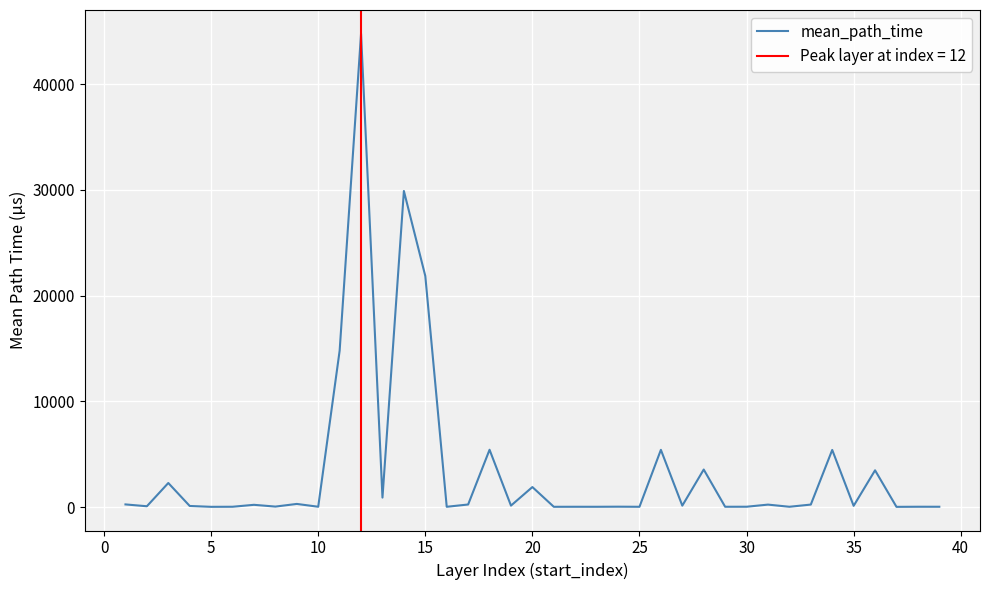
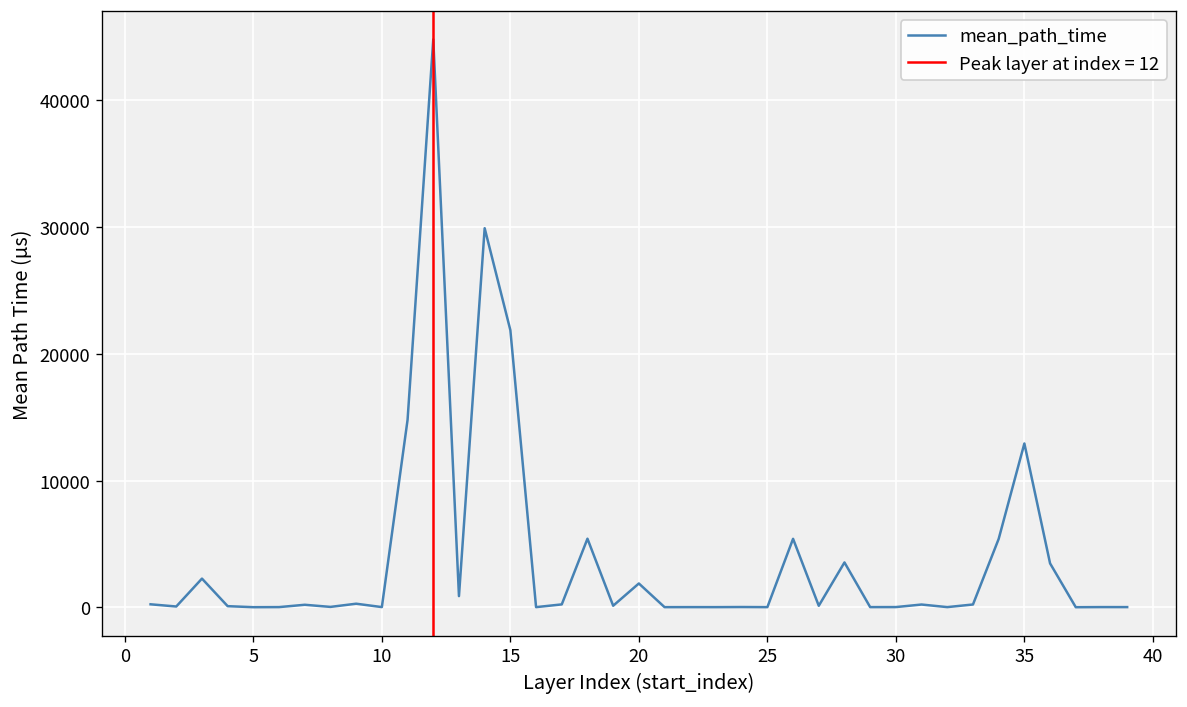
  {
    "5": 0,
    "10": 0,
    "15": 21900,
    "20": 1900,
    "25": 0,
    "30": 0,
-   "35": 100
+   "35": 12900
  }
